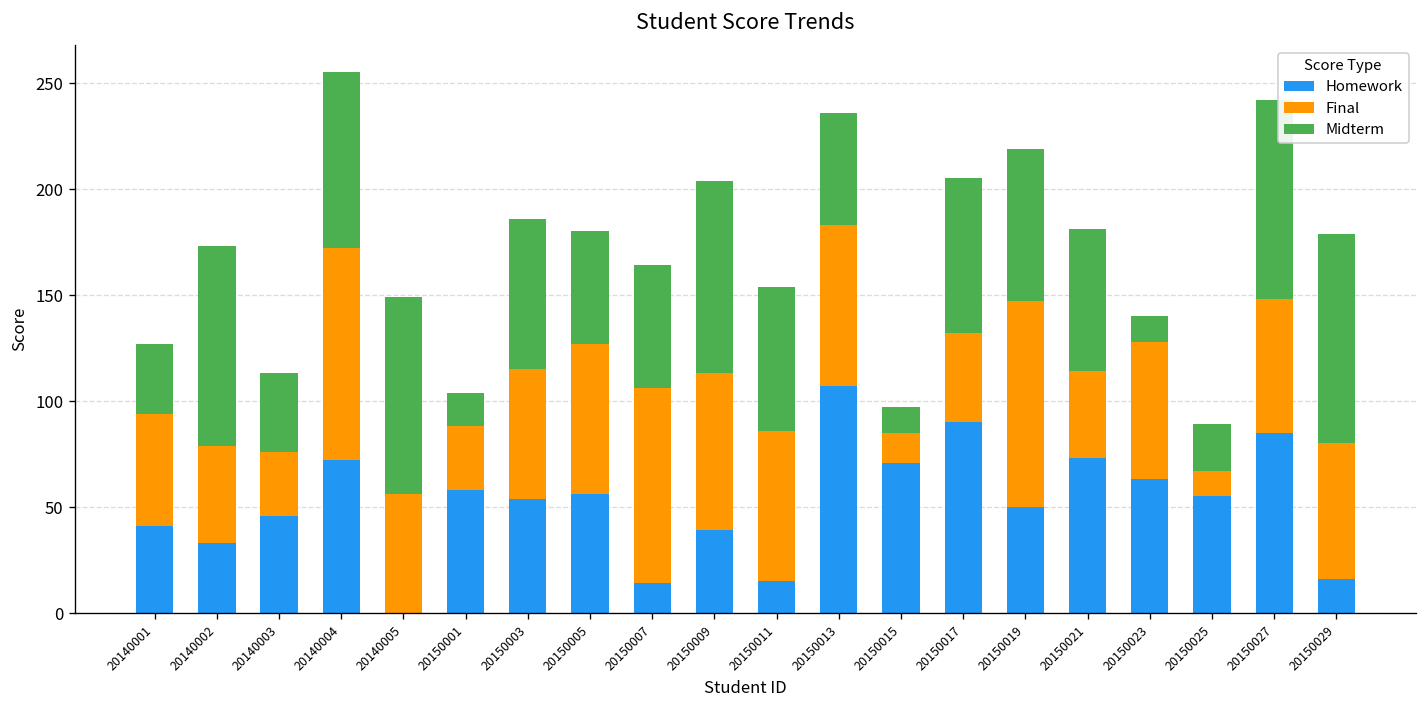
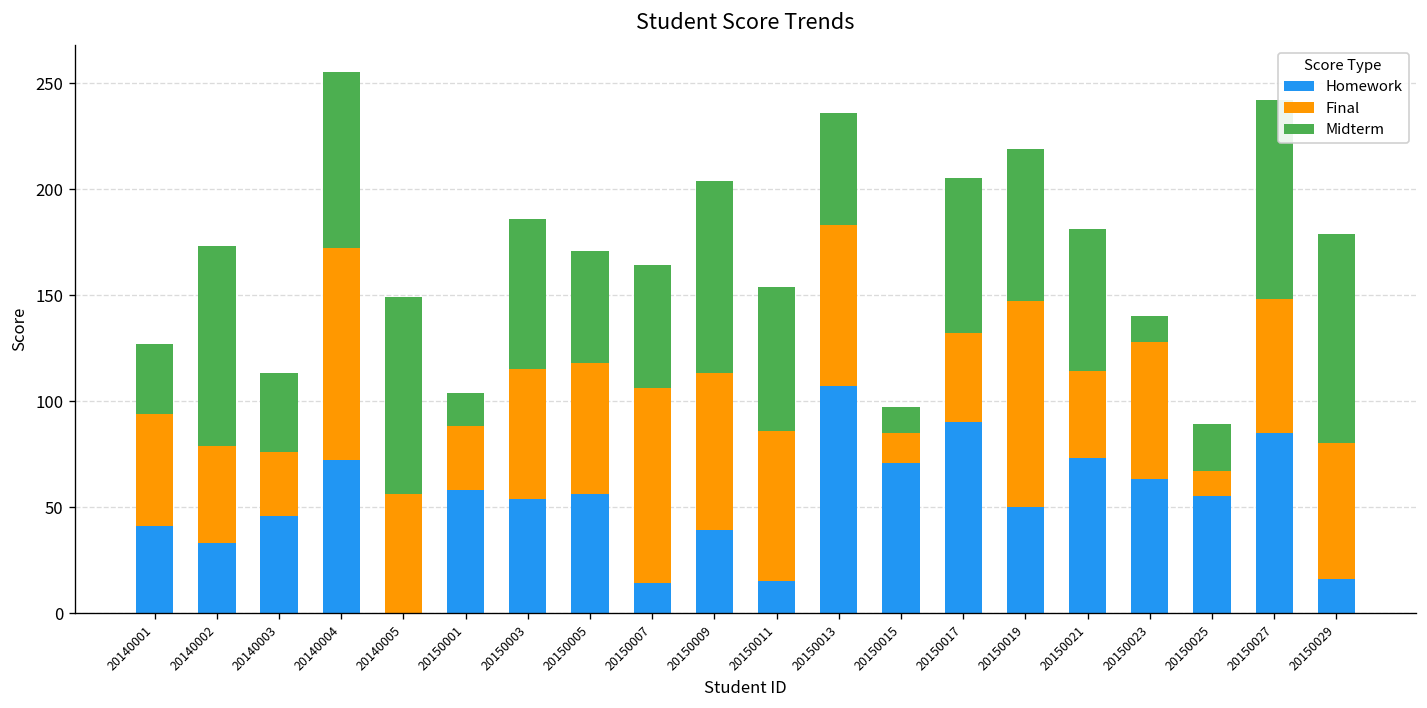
  {
    "Homework": {
      "20140001": 41,
      "20140002": 33,
      "20140003": 46,
      "20140004": 72,
      "20140005": 0,
      "20150001": 58,
      "20150003": 54,
      "20150005": 56,
      "20150007": 14,
      "20150009": 39,
      "20150011": 15,
      "20150013": 107,
      "20150015": 71,
      "20150017": 90,
      "20150019": 50,
      "20150021": 73,
      "20150023": 63,
      "20150025": 55,
      "20150027": 85,
      "20150029": 16
    },
    "Final": {
      "20140001": 53,
      "20140002": 46,
      "20140003": 30,
      "20140004": 100,
      "20140005": 56,
      "20150001": 30,
      "20150003": 61,
-     "20150005": 71,
+     "20150005": 62,
      "20150007": 92,
      "20150009": 74,
      "20150011": 71,
      "20150013": 76,
      "20150015": 14,
      "20150017": 42,
      "20150019": 97,
      "20150021": 41,
      "20150023": 65,
      "20150025": 12,
      "20150027": 63,
      "20150029": 64
    },
    "Midterm": {
      "20140001": 33,
      "20140002": 94,
      "20140003": 37,
      "20140004": 83,
      "20140005": 93,
      "20150001": 16,
      "20150003": 71,
      "20150005": 53,
      "20150007": 58,
      "20150009": 91,
      "20150011": 68,
      "20150013": 53,
      "20150015": 12,
      "20150017": 73,
      "20150019": 72,
      "20150021": 67,
      "20150023": 12,
      "20150025": 22,
      "20150027": 94,
      "20150029": 99
    }
  }
